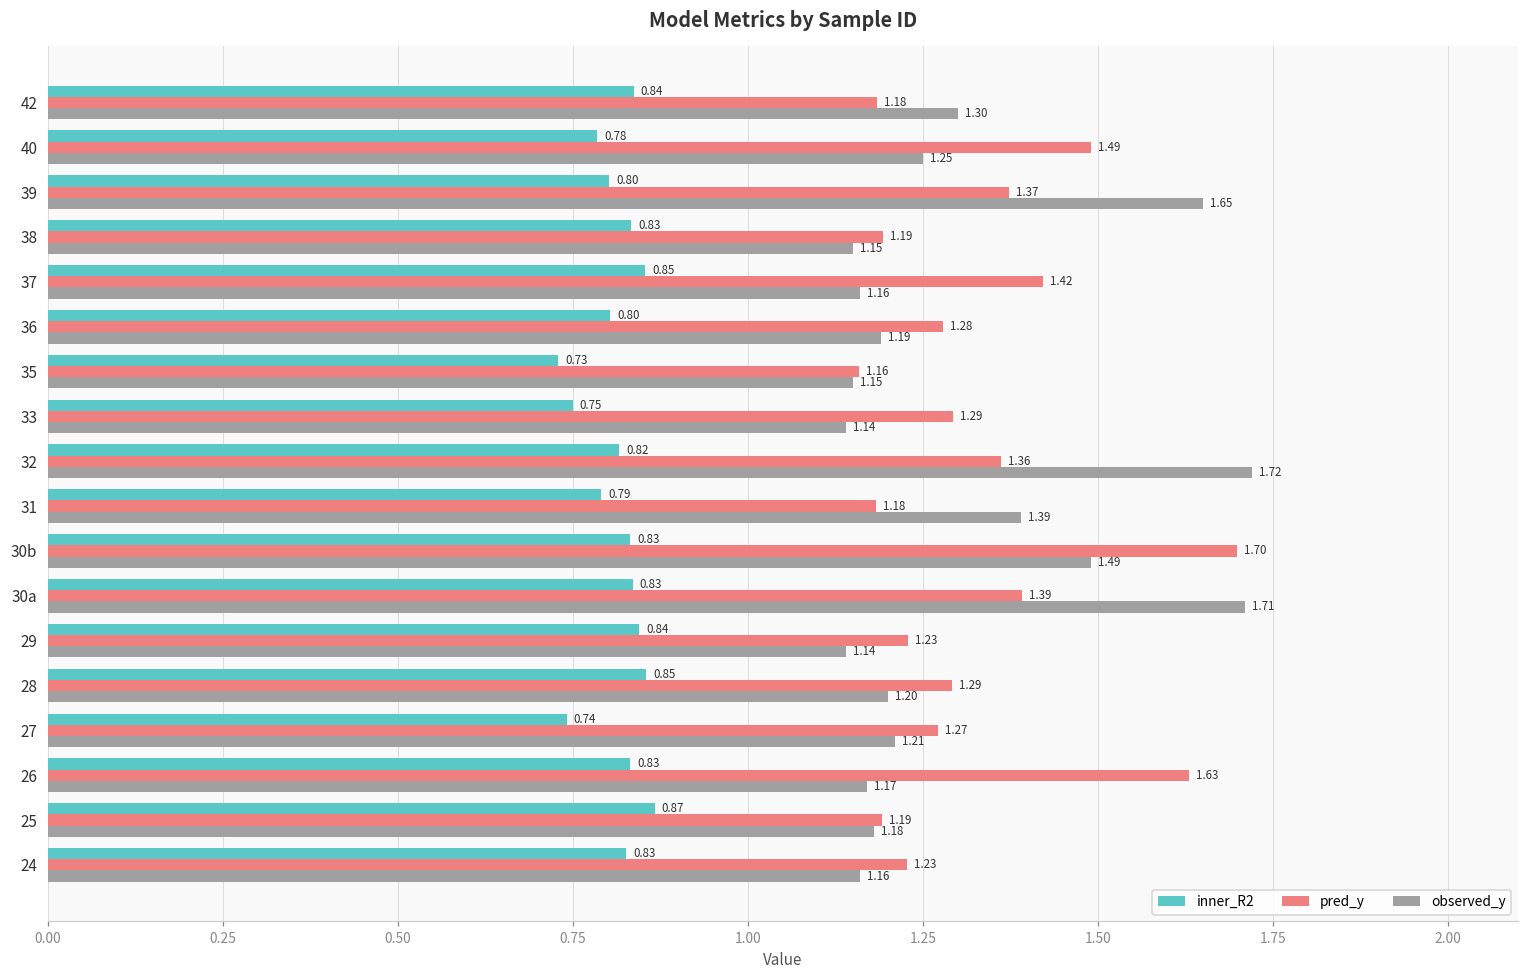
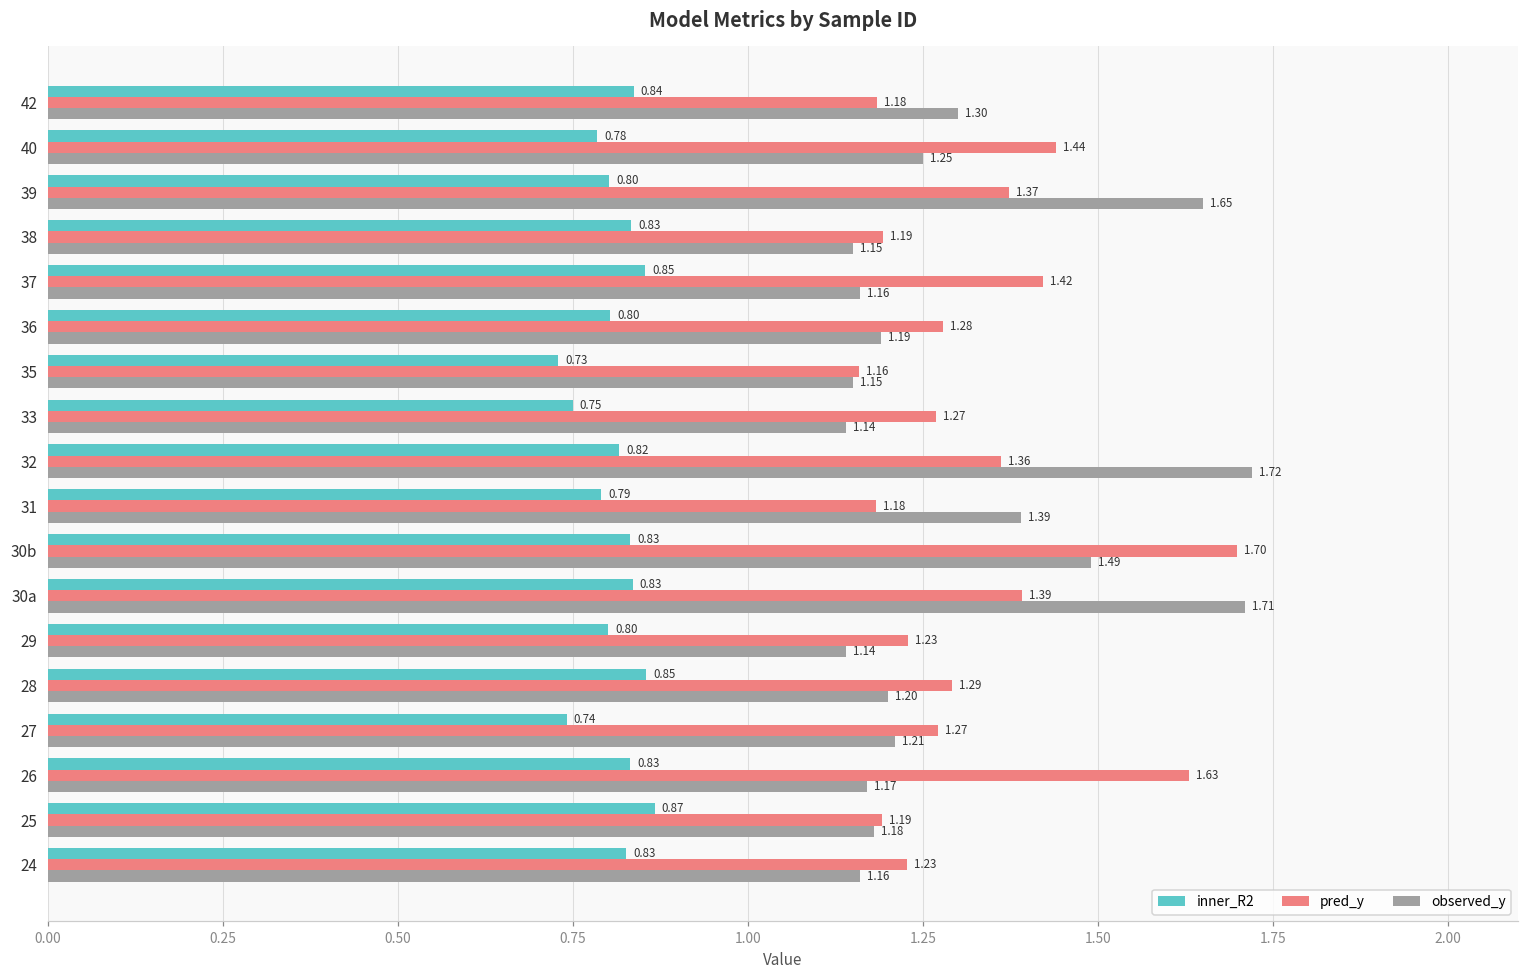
  {
    "inner_R2": {
      "42": 0.84,
      "40": 0.78,
      "39": 0.80,
      "38": 0.83,
      "37": 0.85,
      "36": 0.80,
      "35": 0.73,
      "33": 0.75,
      "32": 0.82,
      "31": 0.79,
      "30b": 0.83,
      "30a": 0.83,
-     "29": 0.84,
+     "29": 0.80,
      "28": 0.85,
      "27": 0.74,
      "26": 0.83,
      "25": 0.87,
      "24": 0.83
    },
    "pred_y": {
      "42": 1.18,
-     "40": 1.49,
+     "40": 1.44,
      "39": 1.37,
      "38": 1.19,
      "37": 1.42,
      "36": 1.28,
      "35": 1.16,
-     "33": 1.29,
+     "33": 1.27,
      "32": 1.36,
      "31": 1.18,
      "30b": 1.70,
      "30a": 1.39,
      "29": 1.23,
      "28": 1.29,
      "27": 1.27,
      "26": 1.63,
      "25": 1.19,
      "24": 1.23
    },
    "observed_y": {
      "42": 1.30,
      "40": 1.25,
      "39": 1.65,
      "38": 1.15,
      "37": 1.16,
      "36": 1.19,
      "35": 1.15,
      "33": 1.14,
      "32": 1.72,
      "31": 1.39,
      "30b": 1.49,
      "30a": 1.71,
      "29": 1.14,
      "28": 1.20,
      "27": 1.21,
      "26": 1.17,
      "25": 1.18,
      "24": 1.16
    }
  }
